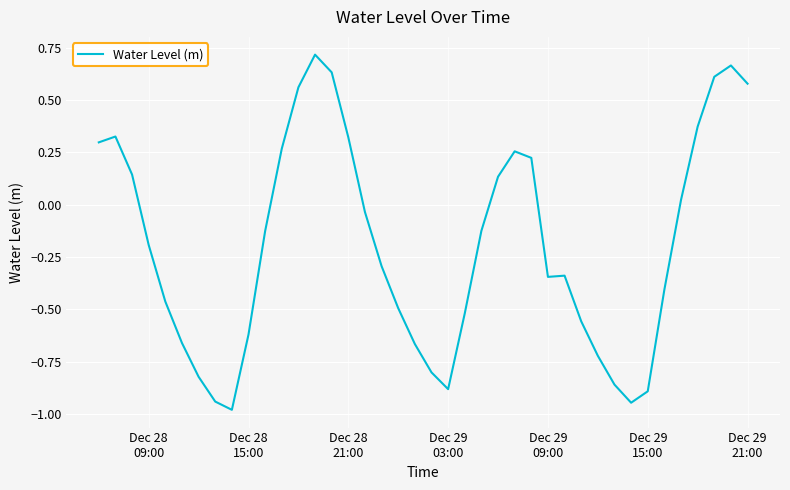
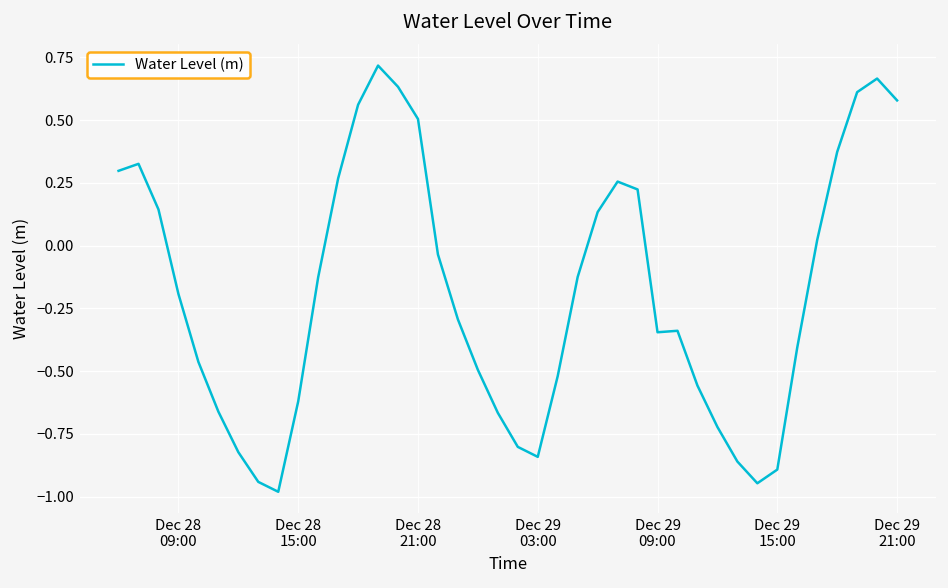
  {
    "Dec 28 09:00": -0.19,
    "Dec 28 15:00": -0.62,
-   "Dec 28 21:00": 0.32,
-   "Dec 29 03:00": -0.88,
+   "Dec 28 21:00": 0.50,
+   "Dec 29 03:00": -0.84,
    "Dec 29 09:00": -0.35,
    "Dec 29 15:00": -0.89,
    "Dec 29 21:00": 0.58
  }
